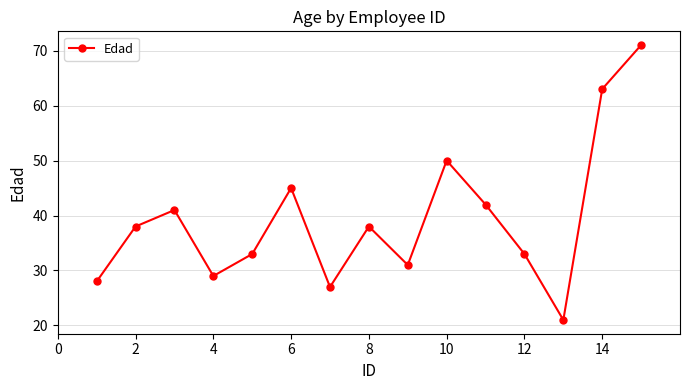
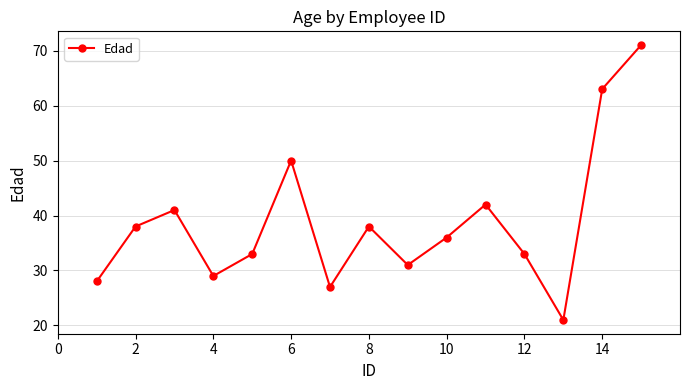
  {
    "2": 38,
    "4": 29,
-   "6": 45,
+   "6": 50,
    "8": 38,
-   "10": 50,
+   "10": 36,
    "12": 33,
    "14": 63
  }
